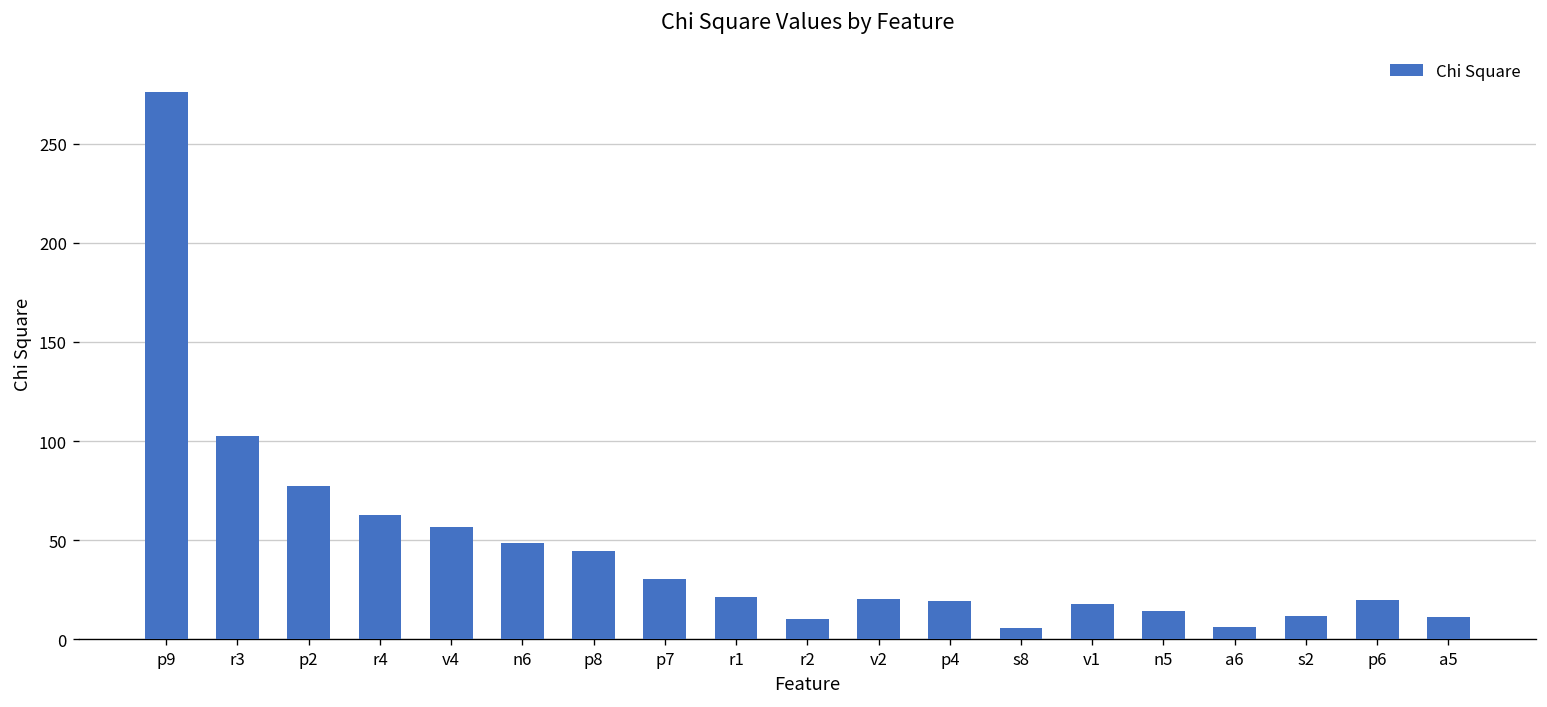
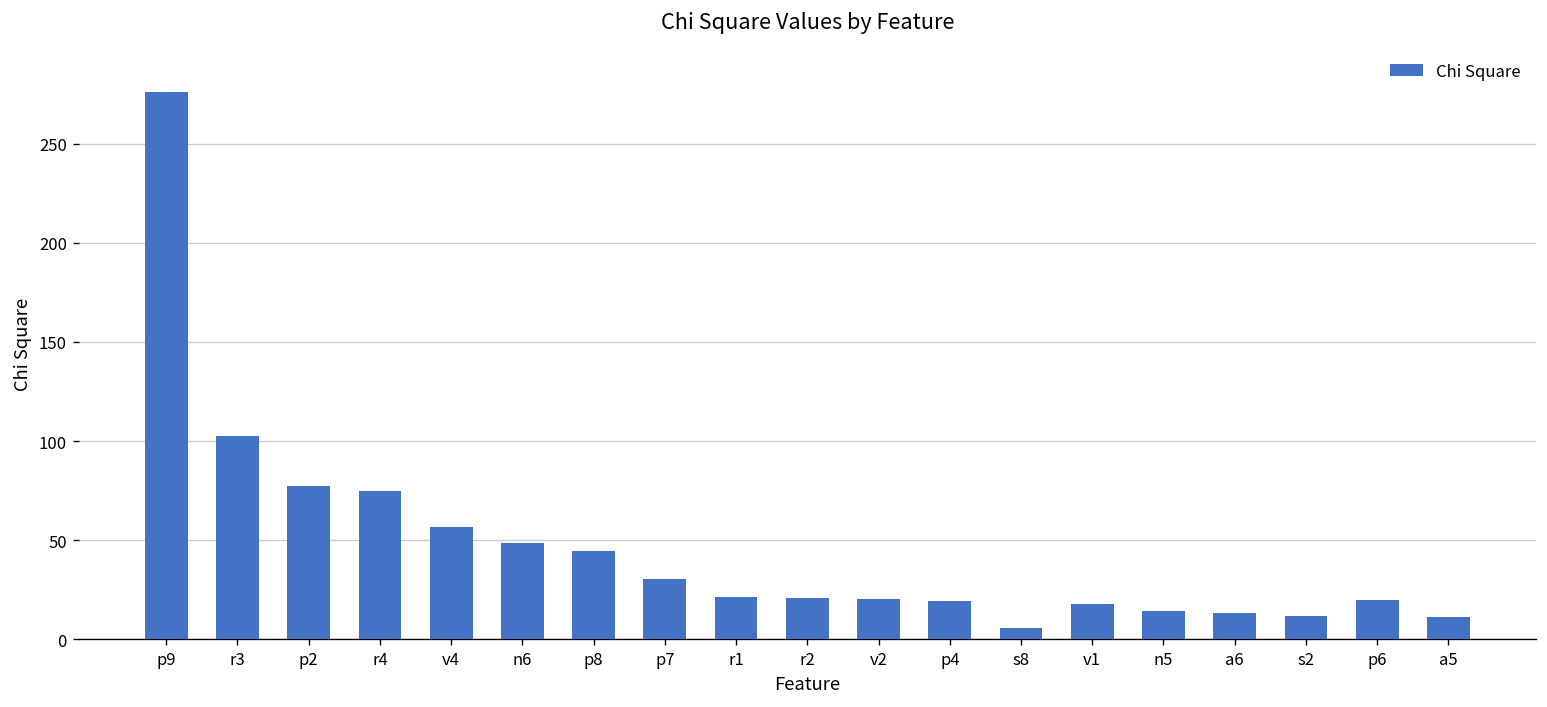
  {
    "p9": 276,
    "r3": 103,
    "p2": 77,
-   "r4": 63,
+   "r4": 75,
    "v4": 57,
    "n6": 49,
    "p8": 44,
    "p7": 30,
    "r1": 22,
-   "r2": 11,
+   "r2": 21,
    "v2": 20,
    "p4": 20,
    "s8": 6,
    "v1": 18,
    "n5": 14,
-   "a6": 7,
+   "a6": 13,
    "s2": 12,
    "p6": 20,
    "a5": 11
  }
